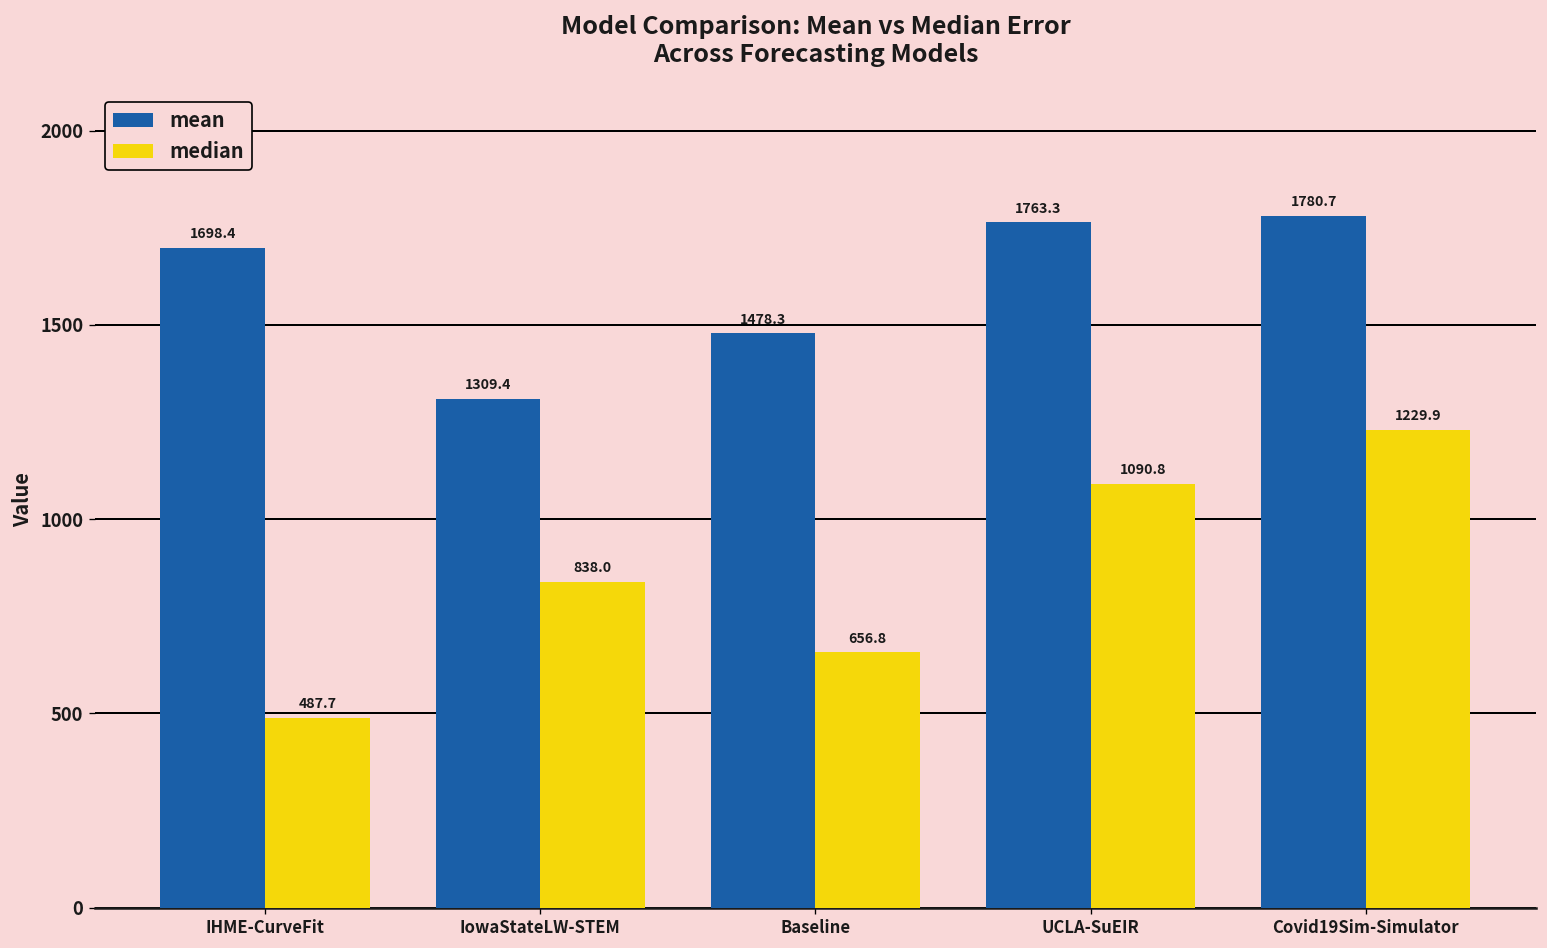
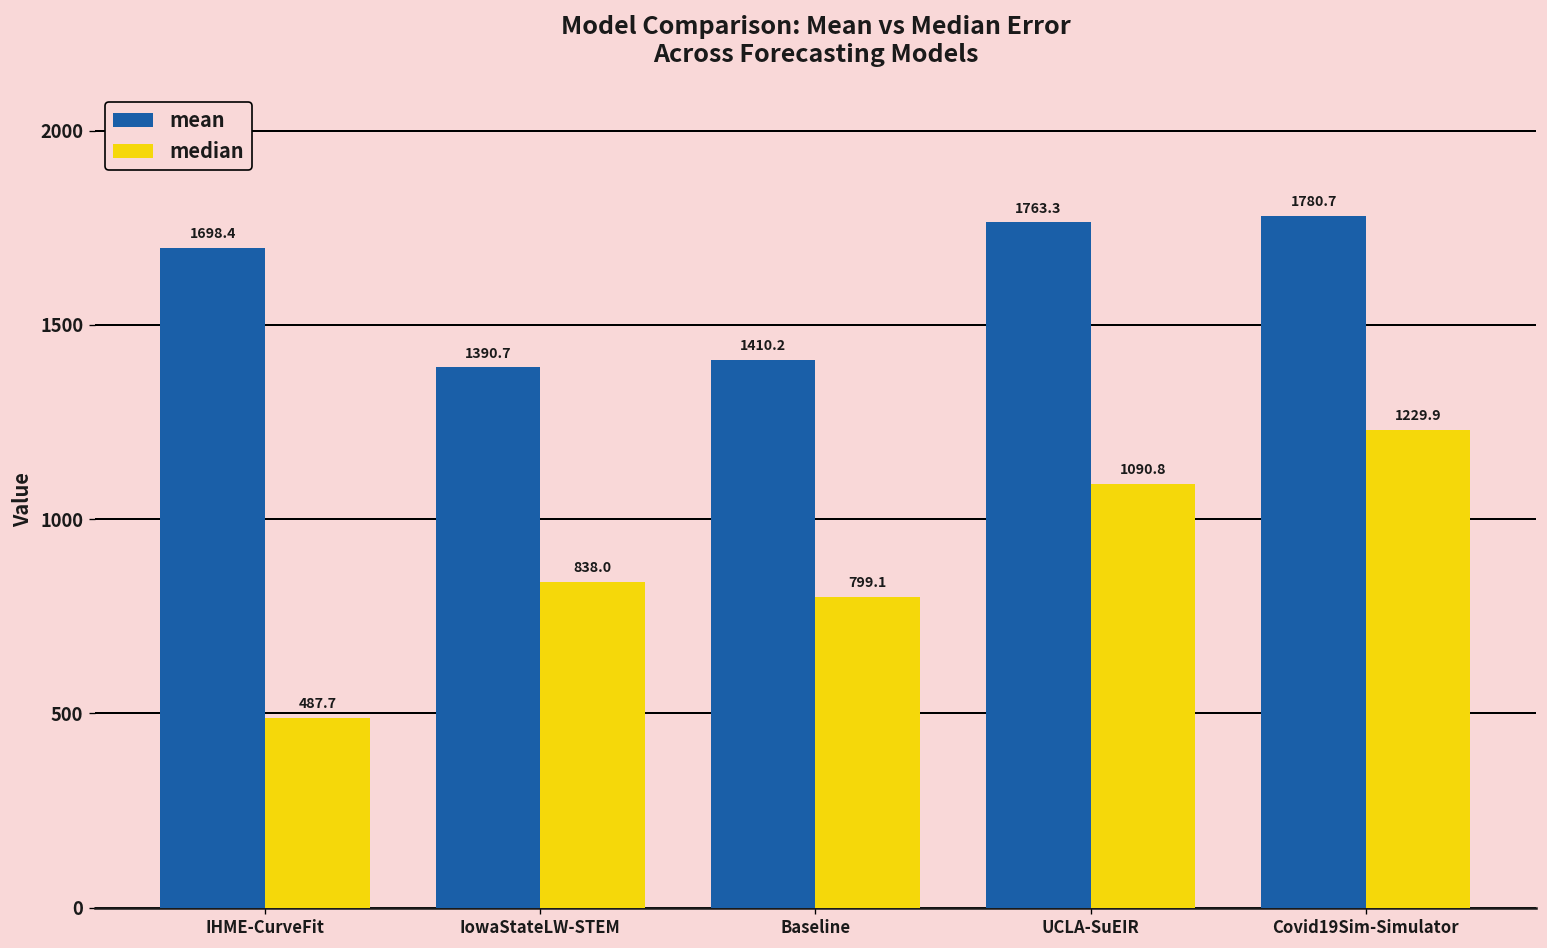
  {
    "mean": {
      "IHME-CurveFit": 1698.4,
-     "IowaStateLW-STEM": 1309.4,
-     "Baseline": 1478.3,
+     "IowaStateLW-STEM": 1390.7,
+     "Baseline": 1410.2,
      "UCLA-SuEIR": 1763.3,
      "Covid19Sim-Simulator": 1780.7
    },
    "median": {
      "IHME-CurveFit": 487.7,
      "IowaStateLW-STEM": 838.0,
-     "Baseline": 656.8,
+     "Baseline": 799.1,
      "UCLA-SuEIR": 1090.8,
      "Covid19Sim-Simulator": 1229.9
    }
  }
